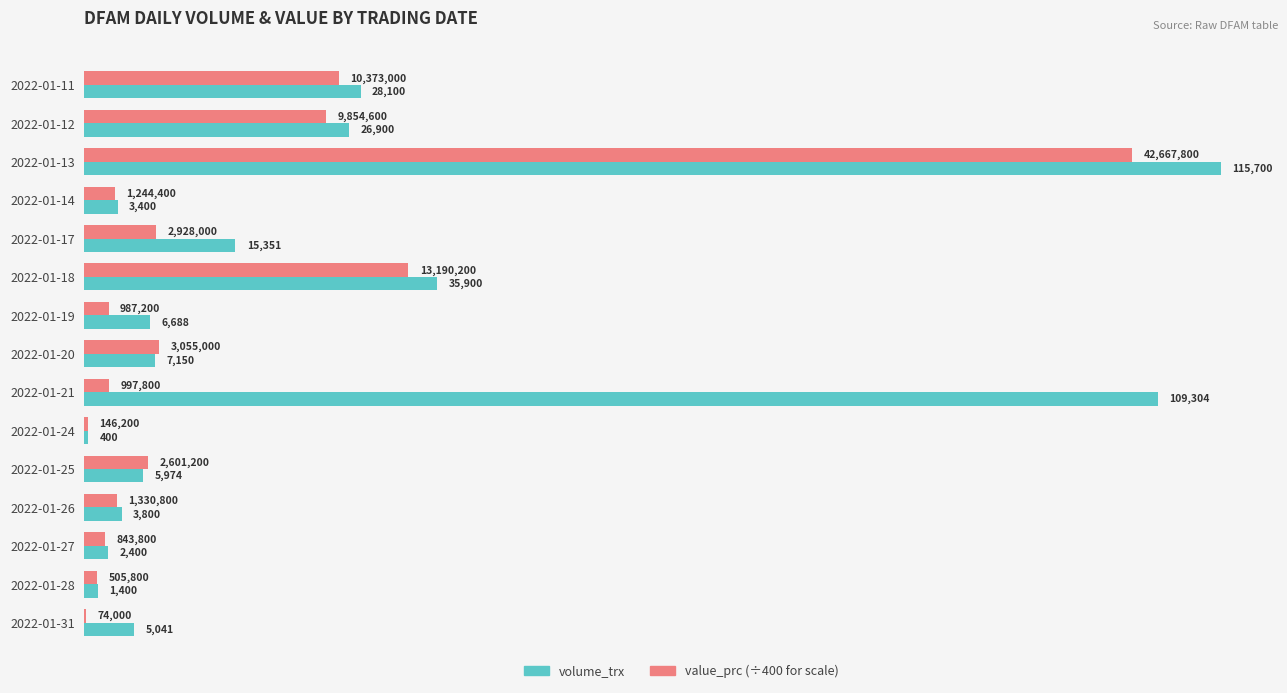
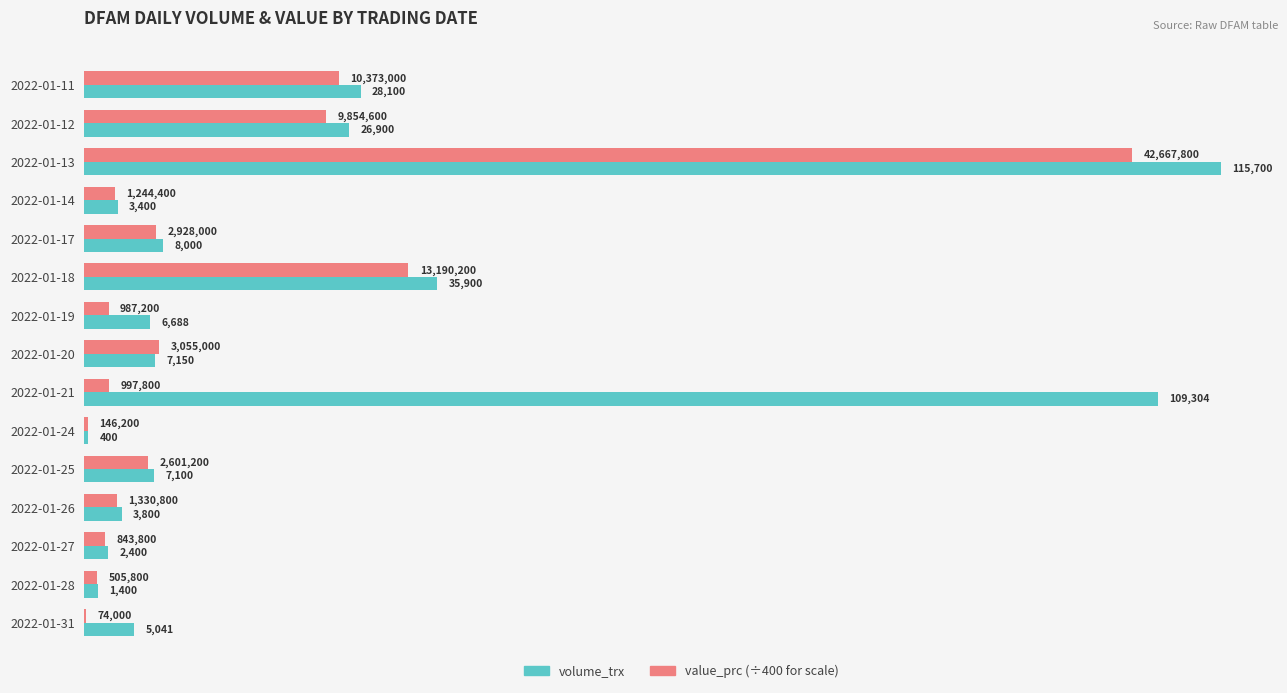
  {
    "volume_trx": {
      "2022-01-11": "28,100",
      "2022-01-12": "26,900",
      "2022-01-13": "115,700",
      "2022-01-14": "3,400",
-     "2022-01-17": "15,351",
+     "2022-01-17": "8,000",
      "2022-01-18": "35,900",
      "2022-01-19": "6,688",
      "2022-01-20": "7,150",
      "2022-01-21": "109,304",
      "2022-01-24": "400",
-     "2022-01-25": "5,974",
+     "2022-01-25": "7,100",
      "2022-01-26": "3,800",
      "2022-01-27": "2,400",
      "2022-01-28": "1,400",
      "2022-01-31": "5,041"
    }
  }
